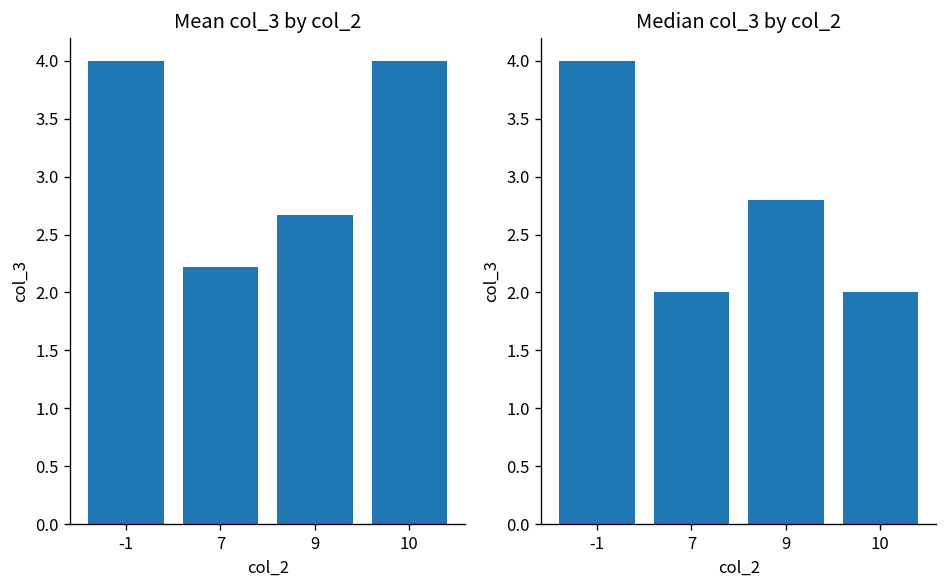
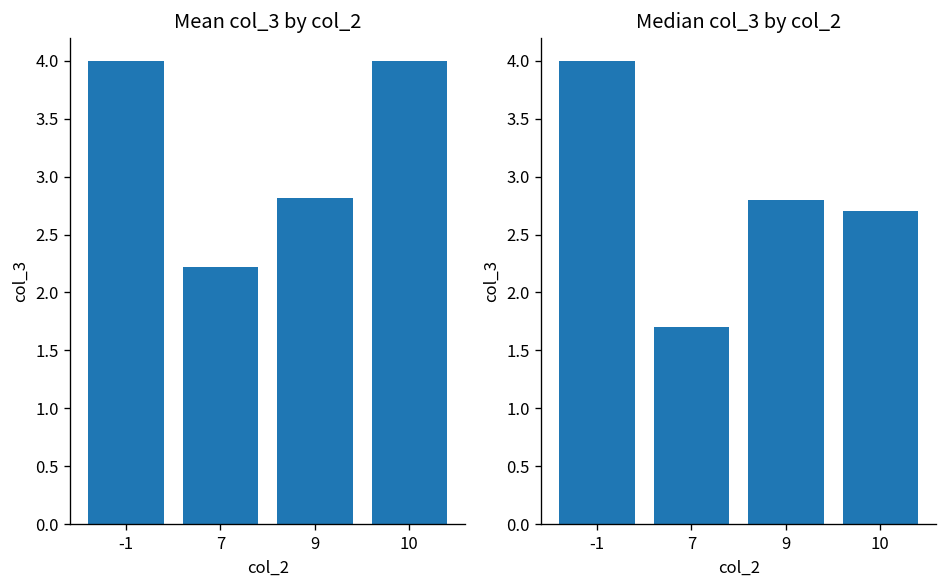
  {
    "Mean col_3 by col_2": {
      "-1": 4.0,
      "7": 2.2,
-     "9": 2.7,
+     "9": 2.8,
      "10": 4.0
    },
    "Median col_3 by col_2": {
      "-1": 4.0,
-     "7": 2.0,
+     "7": 1.7,
      "9": 2.8,
-     "10": 2.0
+     "10": 2.7
    }
  }
